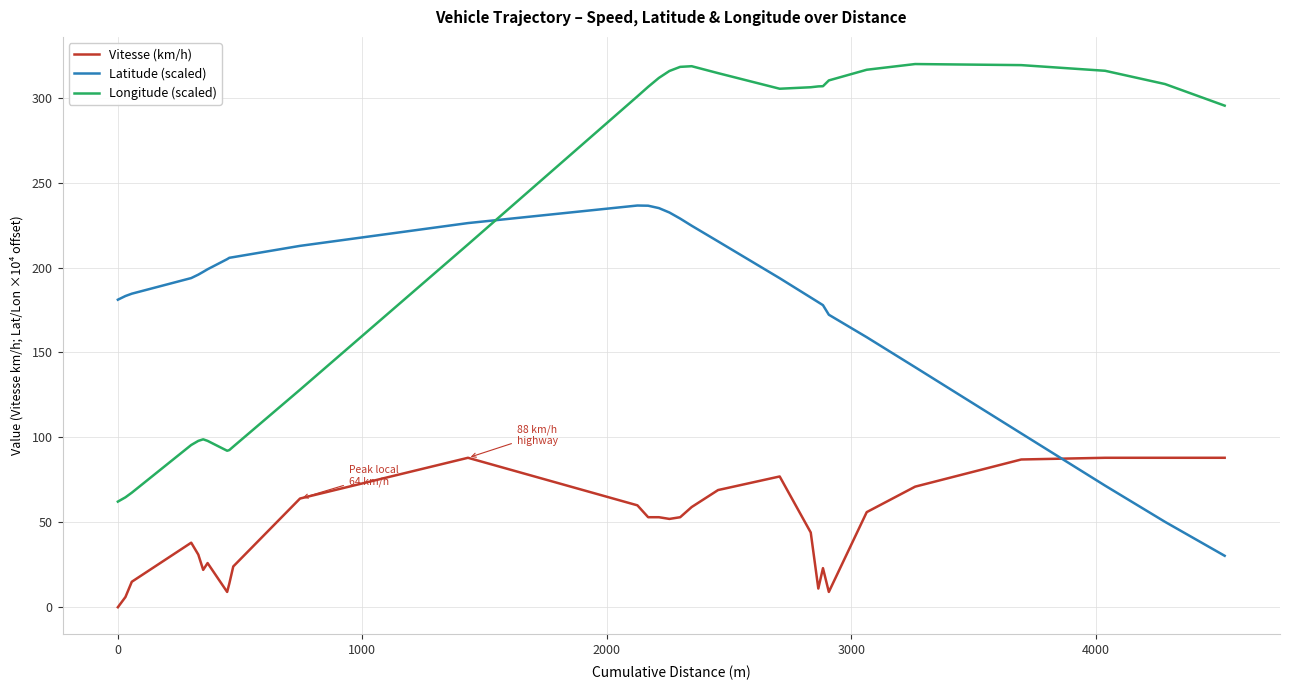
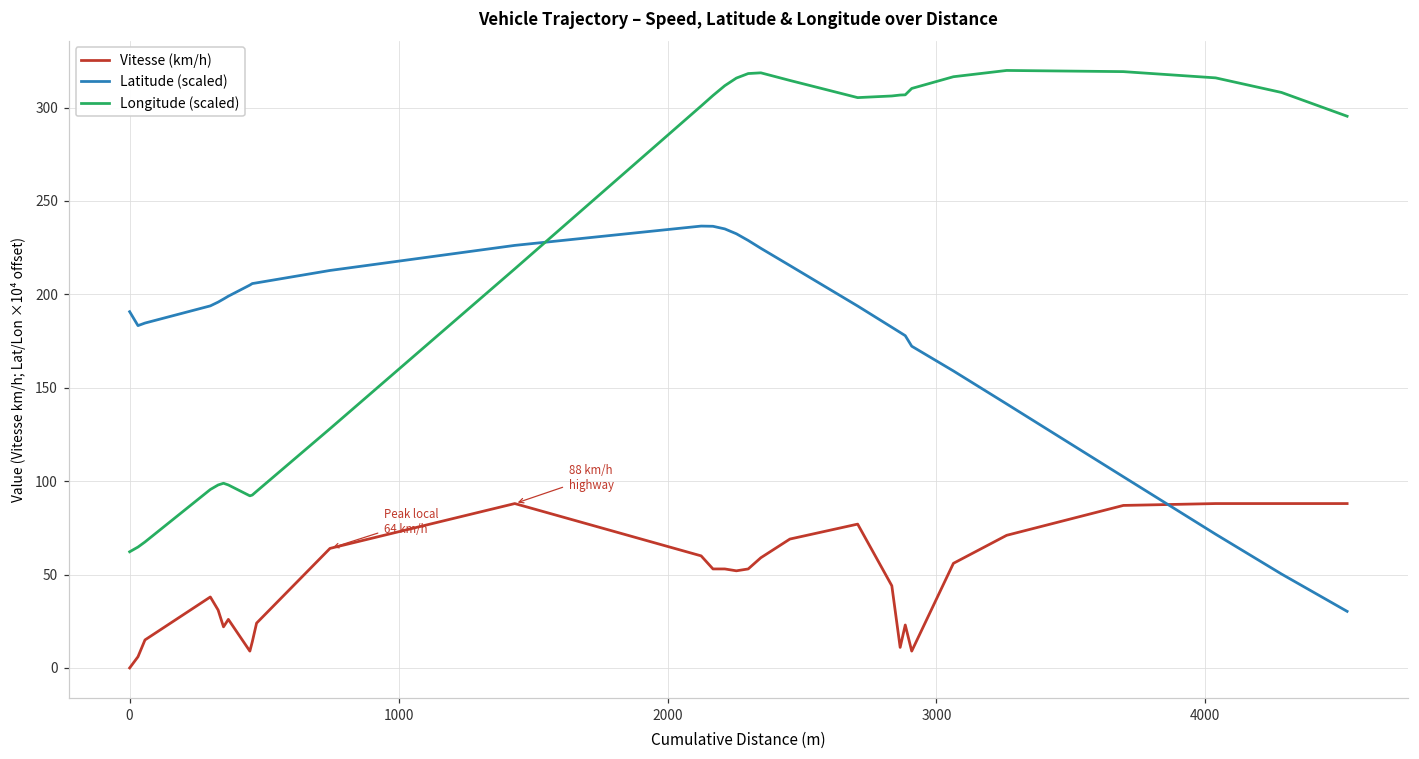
  {
    "Vitesse (km/h)": {
      "0": 0
    },
    "Latitude (scaled)": {
-     "0": 181
+     "0": 191
    },
    "Longitude (scaled)": {
      "0": 62
    }
  }
